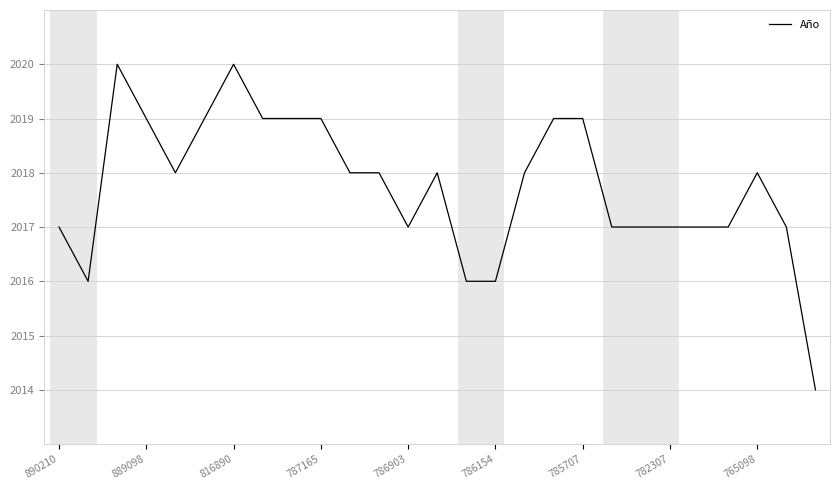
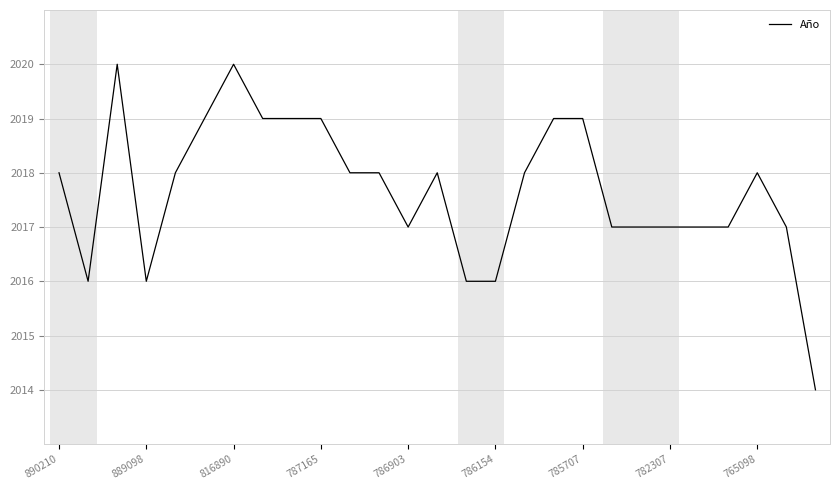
  {
-   "890210": 2017,
-   "889098": 2019,
+   "890210": 2018,
+   "889098": 2016,
    "816890": 2020,
    "787165": 2019,
    "786903": 2017,
    "786154": 2016,
    "785707": 2019,
    "782307": 2017,
    "765098": 2018
  }
